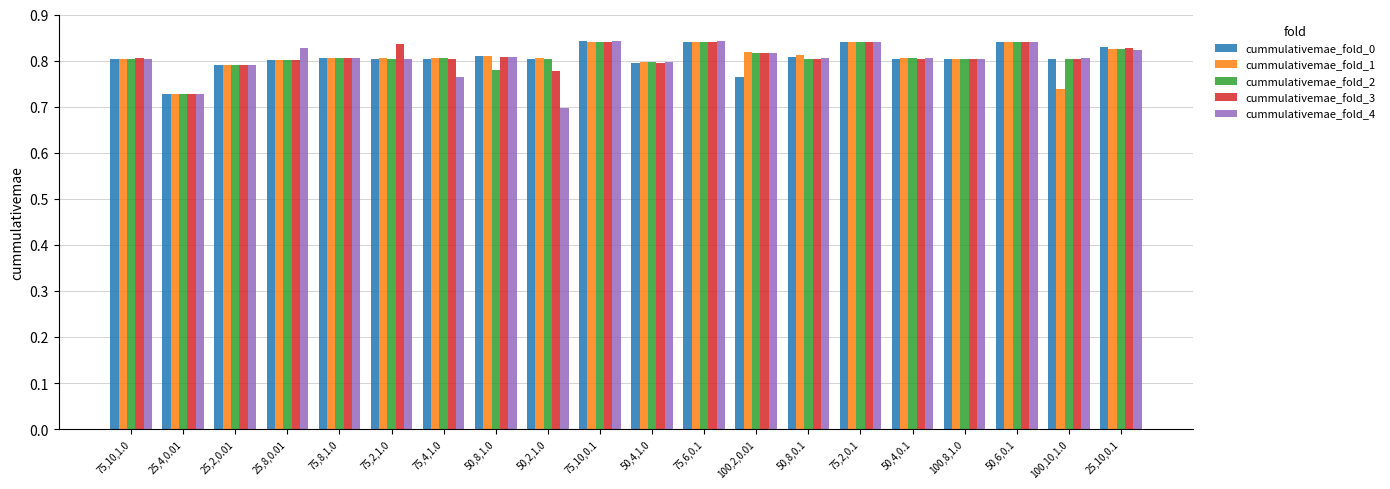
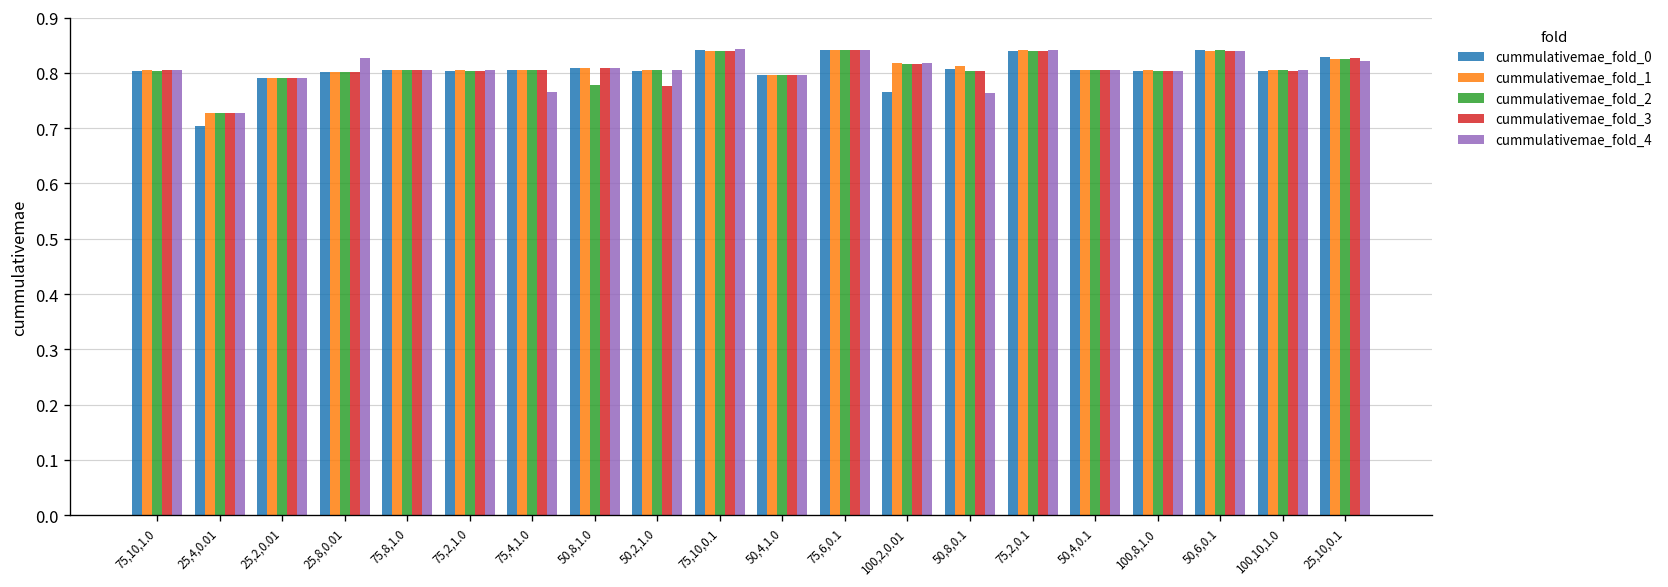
  {
    "cummulativemae_fold_0": {
      "75,10,1.0": 0.80,
-     "25,4,0.01": 0.73,
+     "25,4,0.01": 0.70,
      "25,2,0.01": 0.79,
      "25,8,0.01": 0.80,
      "75,8,1.0": 0.81,
      "75,2,1.0": 0.80,
      "75,4,1.0": 0.80,
      "50,8,1.0": 0.81,
      "50,2,1.0": 0.80,
      "75,10,0.1": 0.84,
      "50,4,1.0": 0.80,
      "75,6,0.1": 0.84,
      "100,2,0.01": 0.76,
      "50,8,0.1": 0.81,
      "75,2,0.1": 0.84,
      "50,4,0.1": 0.80,
      "100,8,1.0": 0.80,
      "50,6,0.1": 0.84,
      "100,10,1.0": 0.80,
      "25,10,0.1": 0.83
    },
    "cummulativemae_fold_1": {
      "75,10,1.0": 0.80,
      "25,4,0.01": 0.73,
      "25,2,0.01": 0.79,
      "25,8,0.01": 0.80,
      "75,8,1.0": 0.81,
      "75,2,1.0": 0.80,
      "75,4,1.0": 0.80,
      "50,8,1.0": 0.81,
      "50,2,1.0": 0.80,
      "75,10,0.1": 0.84,
      "50,4,1.0": 0.80,
      "75,6,0.1": 0.84,
      "100,2,0.01": 0.82,
      "50,8,0.1": 0.81,
      "75,2,0.1": 0.84,
      "50,4,0.1": 0.80,
      "100,8,1.0": 0.80,
      "50,6,0.1": 0.84,
-     "100,10,1.0": 0.74,
+     "100,10,1.0": 0.80,
      "25,10,0.1": 0.83
    },
    "cummulativemae_fold_2": {
      "75,10,1.0": 0.80,
      "25,4,0.01": 0.73,
      "25,2,0.01": 0.79,
      "25,8,0.01": 0.80,
      "75,8,1.0": 0.81,
      "75,2,1.0": 0.80,
      "75,4,1.0": 0.80,
      "50,8,1.0": 0.78,
      "50,2,1.0": 0.80,
      "75,10,0.1": 0.84,
      "50,4,1.0": 0.80,
      "75,6,0.1": 0.84,
      "100,2,0.01": 0.82,
      "50,8,0.1": 0.80,
      "75,2,0.1": 0.84,
      "50,4,0.1": 0.80,
      "100,8,1.0": 0.80,
      "50,6,0.1": 0.84,
      "100,10,1.0": 0.80,
      "25,10,0.1": 0.83
    },
    "cummulativemae_fold_3": {
      "75,10,1.0": 0.81,
      "25,4,0.01": 0.73,
      "25,2,0.01": 0.79,
      "25,8,0.01": 0.80,
      "75,8,1.0": 0.81,
-     "75,2,1.0": 0.84,
+     "75,2,1.0": 0.80,
      "75,4,1.0": 0.80,
      "50,8,1.0": 0.81,
      "50,2,1.0": 0.78,
      "75,10,0.1": 0.84,
      "50,4,1.0": 0.80,
      "75,6,0.1": 0.84,
      "100,2,0.01": 0.82,
      "50,8,0.1": 0.80,
      "75,2,0.1": 0.84,
      "50,4,0.1": 0.80,
      "100,8,1.0": 0.80,
      "50,6,0.1": 0.84,
      "100,10,1.0": 0.80,
      "25,10,0.1": 0.83
    },
    "cummulativemae_fold_4": {
      "75,10,1.0": 0.80,
      "25,4,0.01": 0.73,
      "25,2,0.01": 0.79,
      "25,8,0.01": 0.83,
      "75,8,1.0": 0.81,
      "75,2,1.0": 0.80,
      "75,4,1.0": 0.76,
      "50,8,1.0": 0.81,
-     "50,2,1.0": 0.70,
+     "50,2,1.0": 0.80,
      "75,10,0.1": 0.84,
      "50,4,1.0": 0.80,
      "75,6,0.1": 0.84,
      "100,2,0.01": 0.82,
-     "50,8,0.1": 0.80,
+     "50,8,0.1": 0.76,
      "75,2,0.1": 0.84,
      "50,4,0.1": 0.80,
      "100,8,1.0": 0.80,
      "50,6,0.1": 0.84,
      "100,10,1.0": 0.80,
      "25,10,0.1": 0.82
    }
  }
